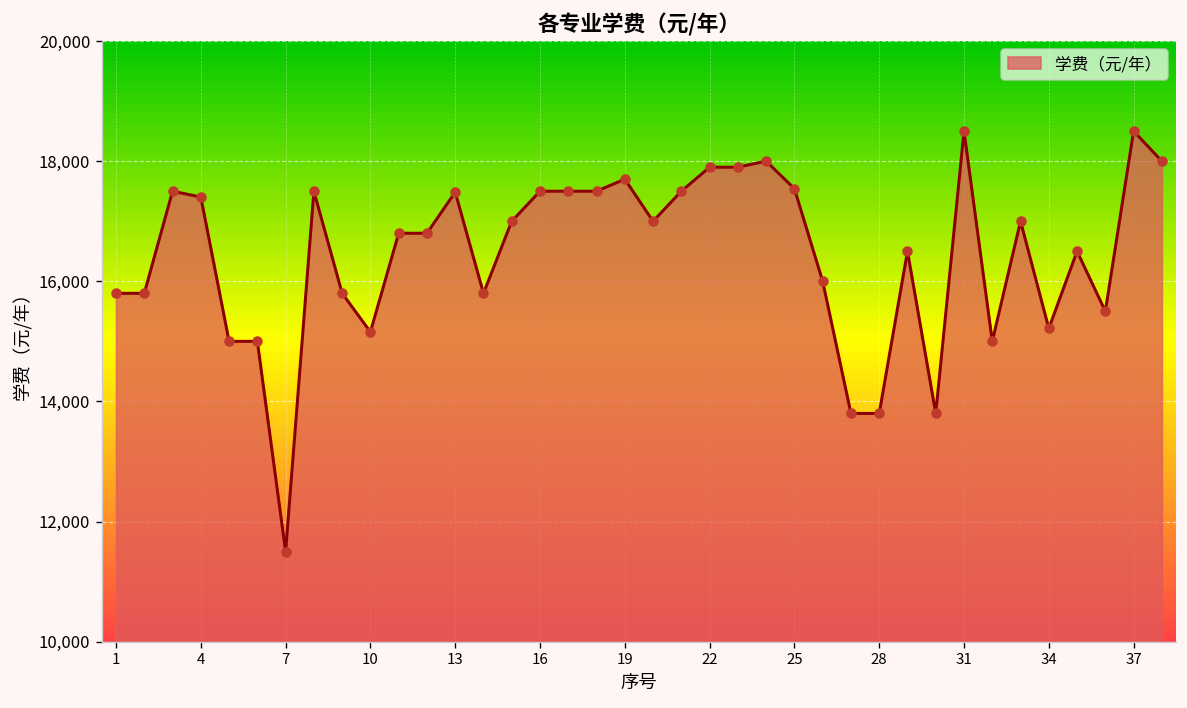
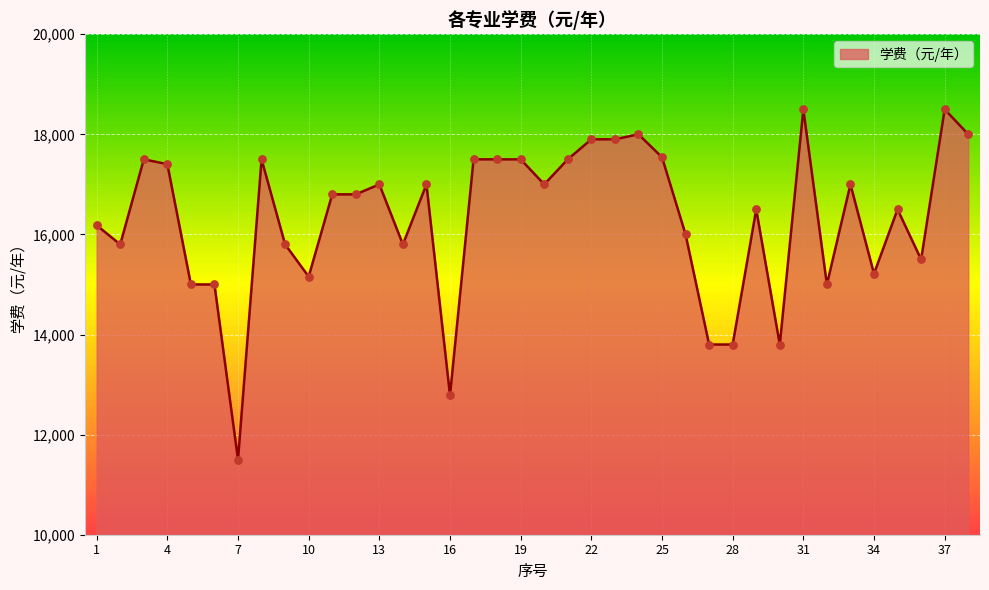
  {
-   "1": "15,800",
+   "1": "16,200",
    "4": "17,400",
    "7": "11,500",
    "10": "15,200",
-   "13": "17,500",
-   "16": "17,500",
-   "19": "17,700",
+   "13": "17,000",
+   "16": "12,800",
+   "19": "17,500",
    "22": "17,900",
    "25": "17,500",
    "28": "13,800",
    "31": "18,500",
    "34": "15,200",
    "37": "18,500"
  }
